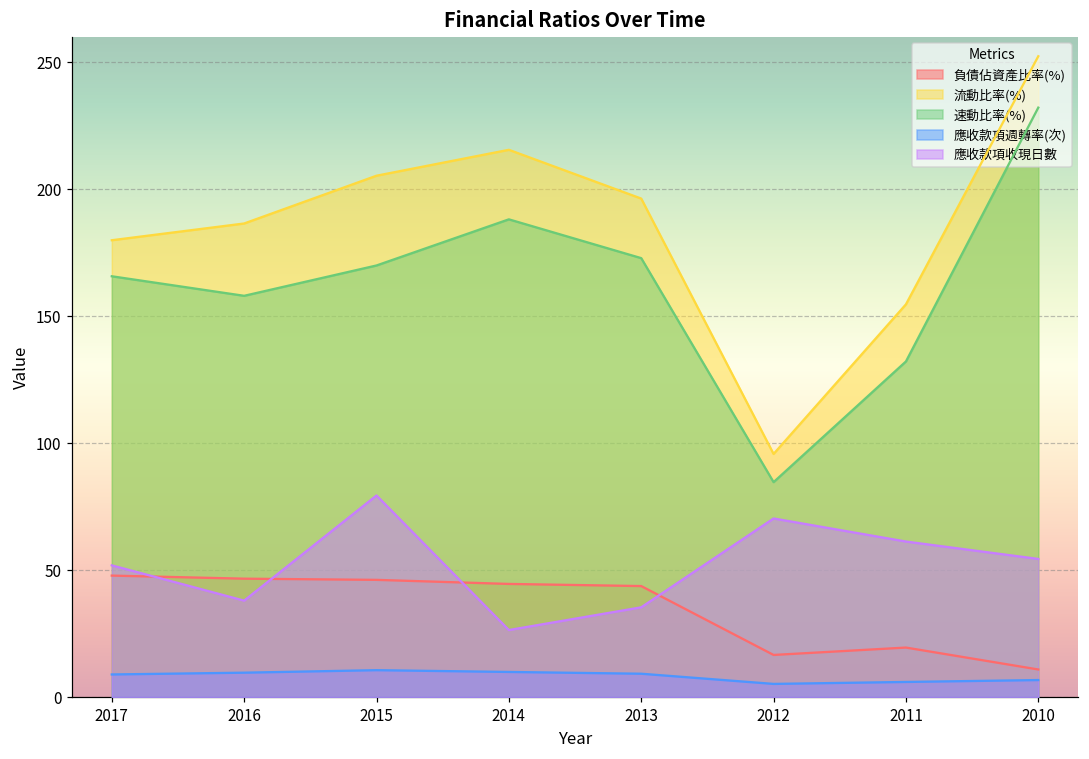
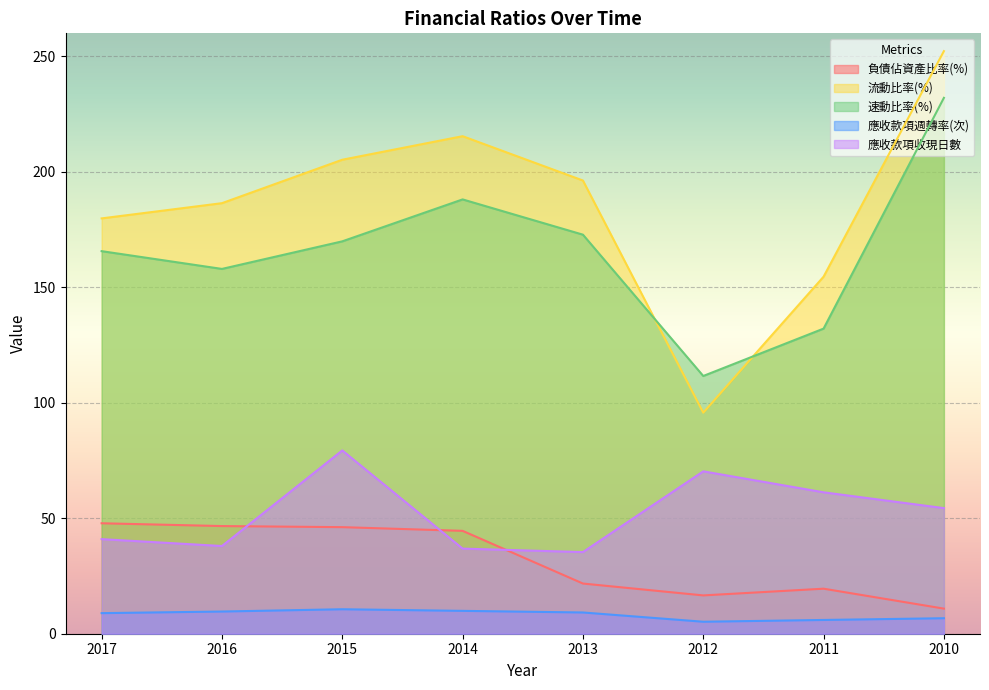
  {
    "負債佔資產比率(%)": {
      "2017": 48,
      "2016": 47,
      "2015": 46,
      "2014": 45,
-     "2013": 44,
+     "2013": 22,
      "2012": 17,
      "2011": 20,
      "2010": 11
    },
    "流動比率(%)": {
      "2017": 180,
      "2016": 186,
      "2015": 205,
      "2014": 215,
      "2013": 196,
      "2012": 96,
      "2011": 155
    },
    "速動比率(%)": {
      "2017": 166,
      "2016": 158,
      "2015": 170,
      "2014": 188,
      "2013": 173,
-     "2012": 85,
+     "2012": 112,
      "2011": 132
    },
    "應收款項週轉率(次)": {
      "2017": 9,
      "2016": 10,
      "2015": 11,
      "2014": 10,
      "2013": 9,
      "2012": 5,
      "2011": 6,
      "2010": 7
    },
    "應收款項收現日數": {
-     "2017": 52,
+     "2017": 41,
      "2016": 38,
      "2015": 79,
-     "2014": 26,
+     "2014": 37,
      "2013": 35,
      "2012": 70,
      "2011": 61,
      "2010": 54
    }
  }
